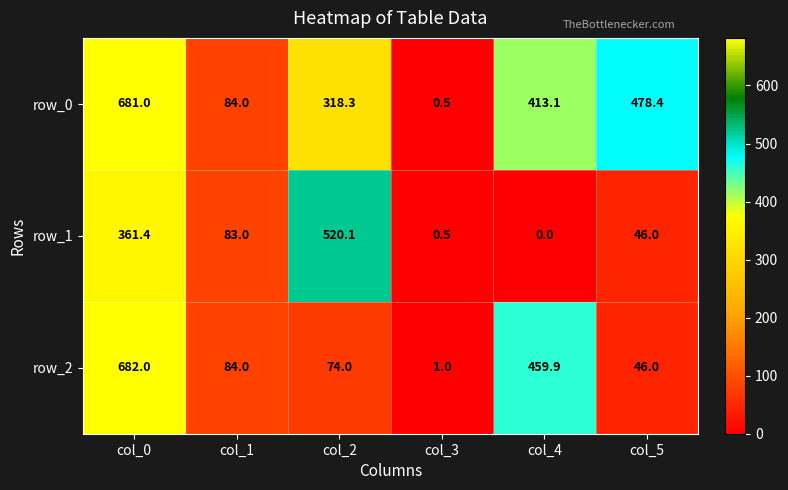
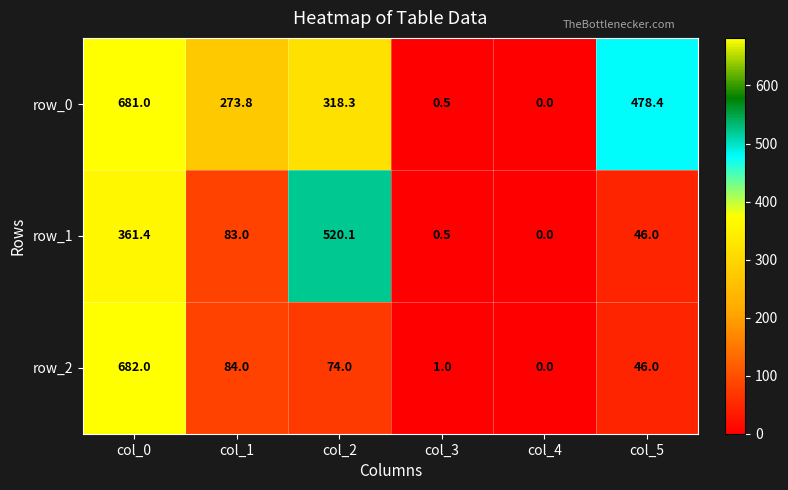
  {
    "row_0": {
      "col_0": 681.0,
-     "col_1": 84.0,
+     "col_1": 273.8,
      "col_2": 318.3,
      "col_3": 0.5,
-     "col_4": 413.1,
+     "col_4": 0.0,
      "col_5": 478.4
    },
    "row_1": {
      "col_0": 361.4,
      "col_1": 83.0,
      "col_2": 520.1,
      "col_3": 0.5,
      "col_4": 0.0,
      "col_5": 46.0
    },
    "row_2": {
      "col_0": 682.0,
      "col_1": 84.0,
      "col_2": 74.0,
      "col_3": 1.0,
-     "col_4": 459.9,
+     "col_4": 0.0,
      "col_5": 46.0
    }
  }
